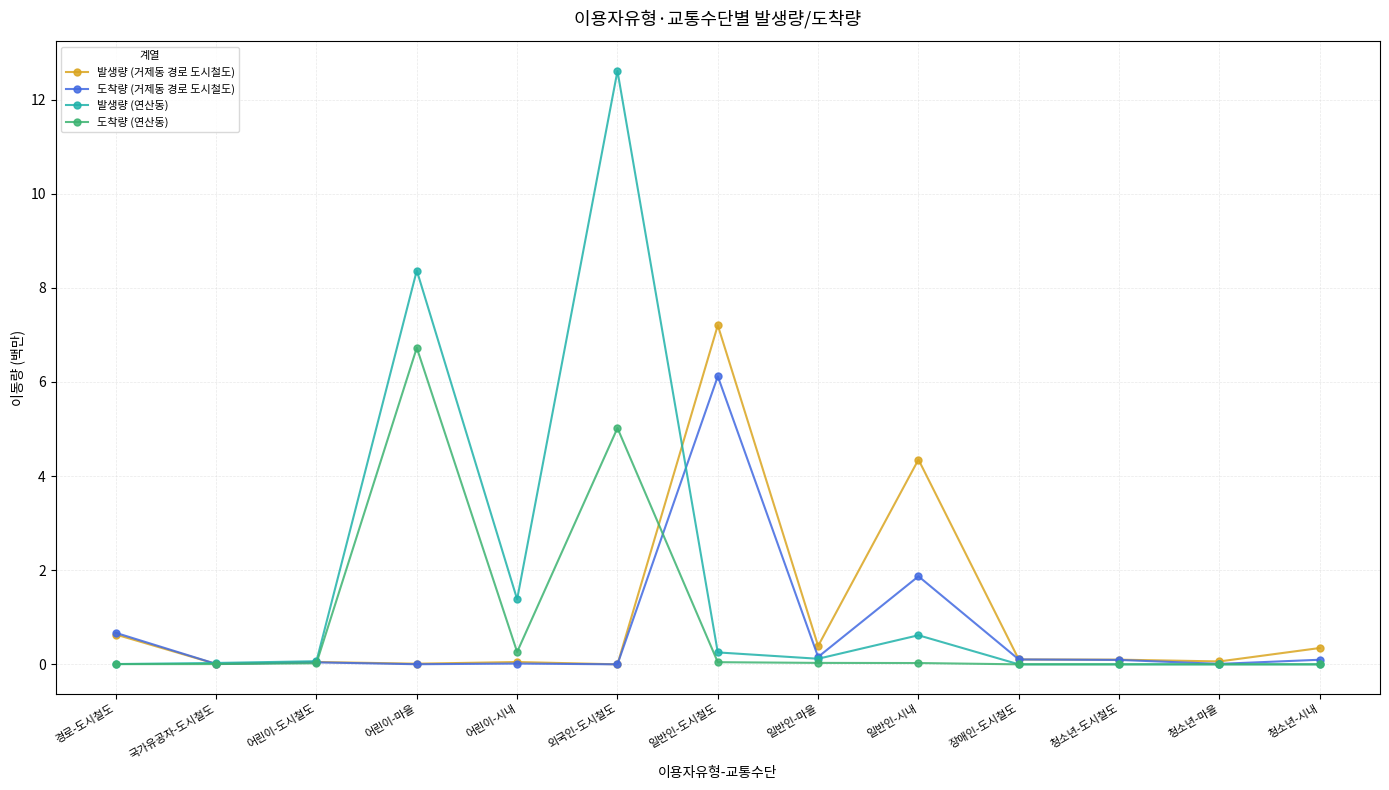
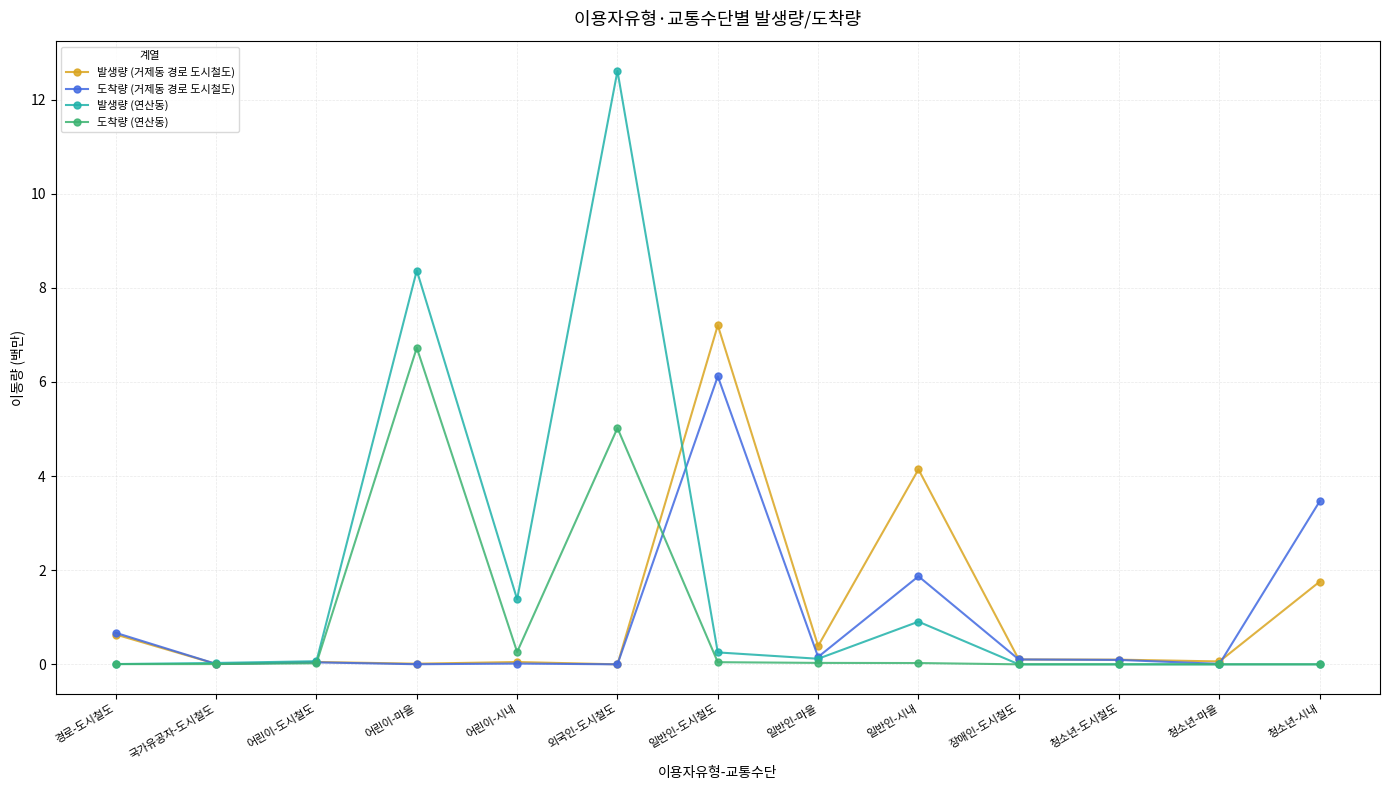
  {
    "발생량 (거제동 경로 도시철도)": {
      "일반인-도시철도": 7.2,
      "일반인-마을": 0.4,
-     "일반인-시내": 4.4,
-     "청소년-시내": 0.3
+     "일반인-시내": 4.1,
+     "청소년-시내": 1.8
    },
    "도착량 (거제동 경로 도시철도)": {
      "일반인-도시철도": 6.1,
      "일반인-시내": 1.9,
-     "청소년-시내": 0.1
+     "청소년-시내": 3.5
    },
    "발생량 (연산동)": {
      "어린이-마을": 8.4,
      "어린이-시내": 1.4,
      "외국인-도시철도": 12.6,
      "일반인-도시철도": 0.3,
-     "일반인-시내": 0.6
+     "일반인-시내": 0.9
    },
    "도착량 (연산동)": {
      "어린이-마을": 6.7,
      "어린이-시내": 0.3,
      "외국인-도시철도": 5.0,
      "일반인-도시철도": 0.0,
      "일반인-마을": 0.0,
      "일반인-시내": 0.0
    }
  }
